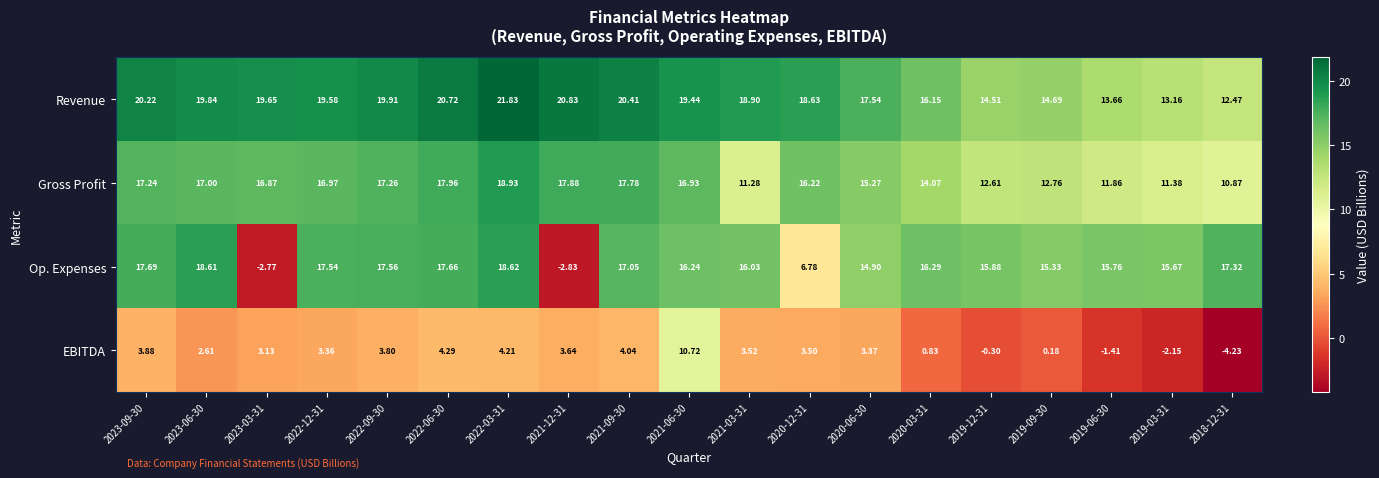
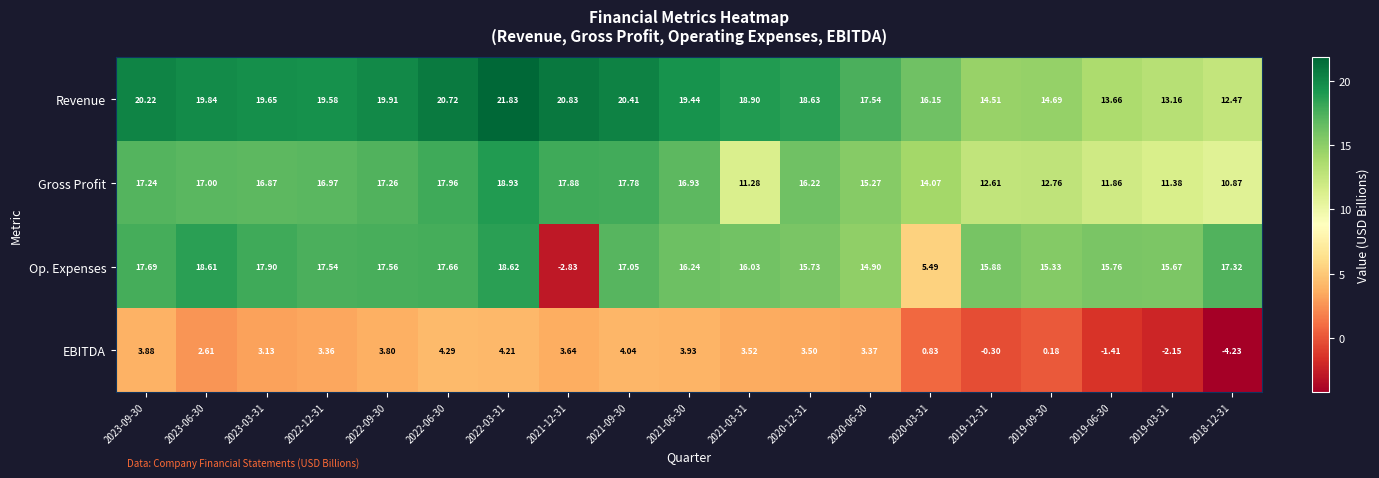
  {
    "Revenue": {
      "2023-09-30": 20.22,
      "2023-06-30": 19.84,
      "2023-03-31": 19.65,
      "2022-12-31": 19.58,
      "2022-09-30": 19.91,
      "2022-06-30": 20.72,
      "2022-03-31": 21.83,
      "2021-12-31": 20.83,
      "2021-09-30": 20.41,
      "2021-06-30": 19.44,
      "2021-03-31": 18.90,
      "2020-12-31": 18.63,
      "2020-06-30": 17.54,
      "2020-03-31": 16.15,
      "2019-12-31": 14.51,
      "2019-09-30": 14.69,
      "2019-06-30": 13.66,
      "2019-03-31": 13.16,
      "2018-12-31": 12.47
    },
    "Gross Profit": {
      "2023-09-30": 17.24,
      "2023-06-30": 17.00,
      "2023-03-31": 16.87,
      "2022-12-31": 16.97,
      "2022-09-30": 17.26,
      "2022-06-30": 17.96,
      "2022-03-31": 18.93,
      "2021-12-31": 17.88,
      "2021-09-30": 17.78,
      "2021-06-30": 16.93,
      "2021-03-31": 11.28,
      "2020-12-31": 16.22,
      "2020-06-30": 15.27,
      "2020-03-31": 14.07,
      "2019-12-31": 12.61,
      "2019-09-30": 12.76,
      "2019-06-30": 11.86,
      "2019-03-31": 11.38,
      "2018-12-31": 10.87
    },
    "Op. Expenses": {
      "2023-09-30": 17.69,
      "2023-06-30": 18.61,
-     "2023-03-31": -2.77,
+     "2023-03-31": 17.90,
      "2022-12-31": 17.54,
      "2022-09-30": 17.56,
      "2022-06-30": 17.66,
      "2022-03-31": 18.62,
      "2021-12-31": -2.83,
      "2021-09-30": 17.05,
      "2021-06-30": 16.24,
      "2021-03-31": 16.03,
-     "2020-12-31": 6.78,
+     "2020-12-31": 15.73,
      "2020-06-30": 14.90,
-     "2020-03-31": 16.29,
+     "2020-03-31": 5.49,
      "2019-12-31": 15.88,
      "2019-09-30": 15.33,
      "2019-06-30": 15.76,
      "2019-03-31": 15.67,
      "2018-12-31": 17.32
    },
    "EBITDA": {
      "2023-09-30": 3.88,
      "2023-06-30": 2.61,
      "2023-03-31": 3.13,
      "2022-12-31": 3.36,
      "2022-09-30": 3.80,
      "2022-06-30": 4.29,
      "2022-03-31": 4.21,
      "2021-12-31": 3.64,
      "2021-09-30": 4.04,
-     "2021-06-30": 10.72,
+     "2021-06-30": 3.93,
      "2021-03-31": 3.52,
      "2020-12-31": 3.50,
      "2020-06-30": 3.37,
      "2020-03-31": 0.83,
      "2019-12-31": -0.30,
      "2019-09-30": 0.18,
      "2019-06-30": -1.41,
      "2019-03-31": -2.15,
      "2018-12-31": -4.23
    }
  }
